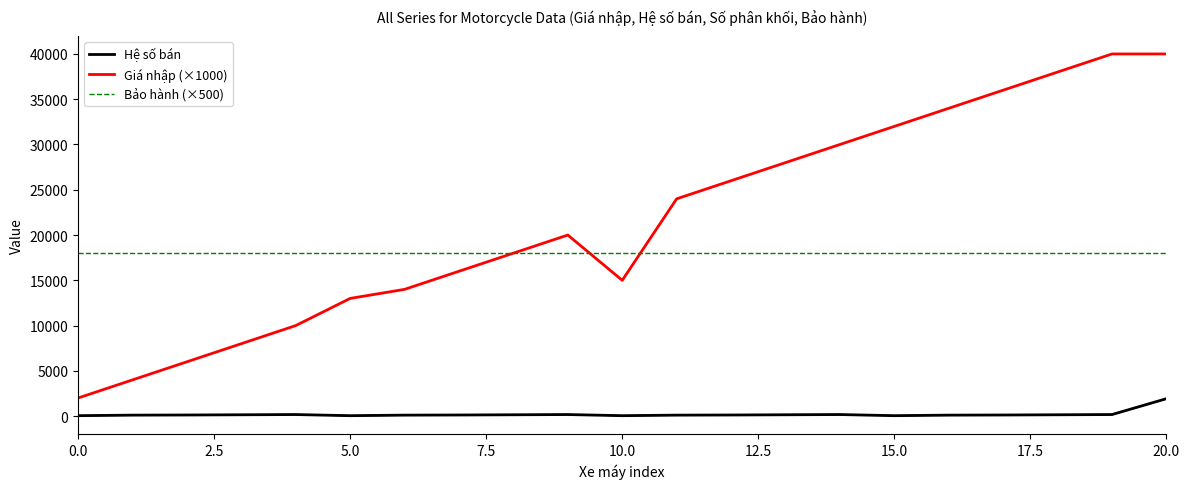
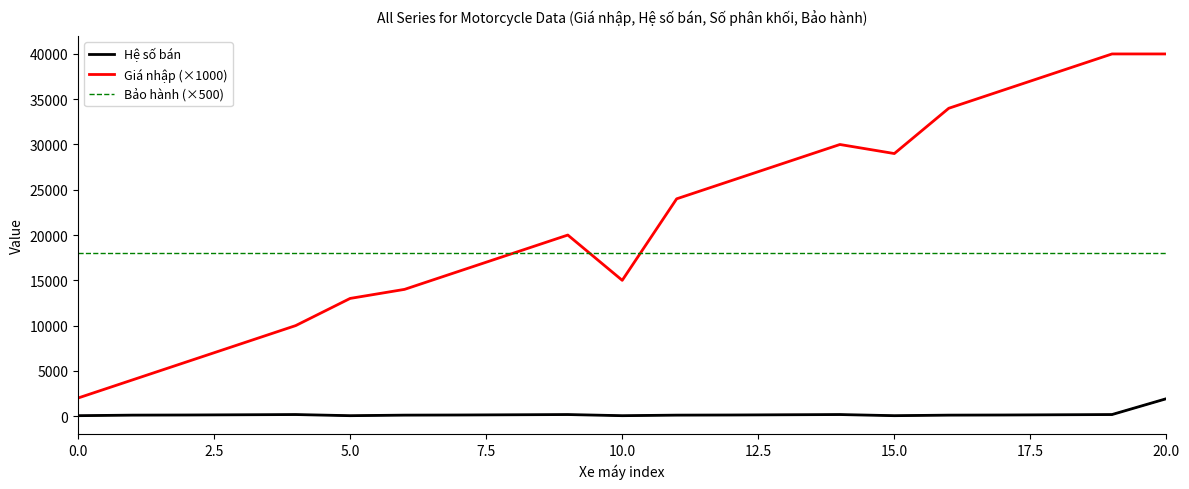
  {
    "Giá nhập (×1000)": {
      "0.0": 2000,
      "5.0": 13000,
      "10.0": 15000,
-     "15.0": 32000,
+     "15.0": 29000,
      "20.0": 40000
    },
    "Bảo hành (×500)": {
      "0.0": 18000,
      "5.0": 18000,
      "10.0": 18000,
      "15.0": 18000,
      "20.0": 18000
    }
  }
